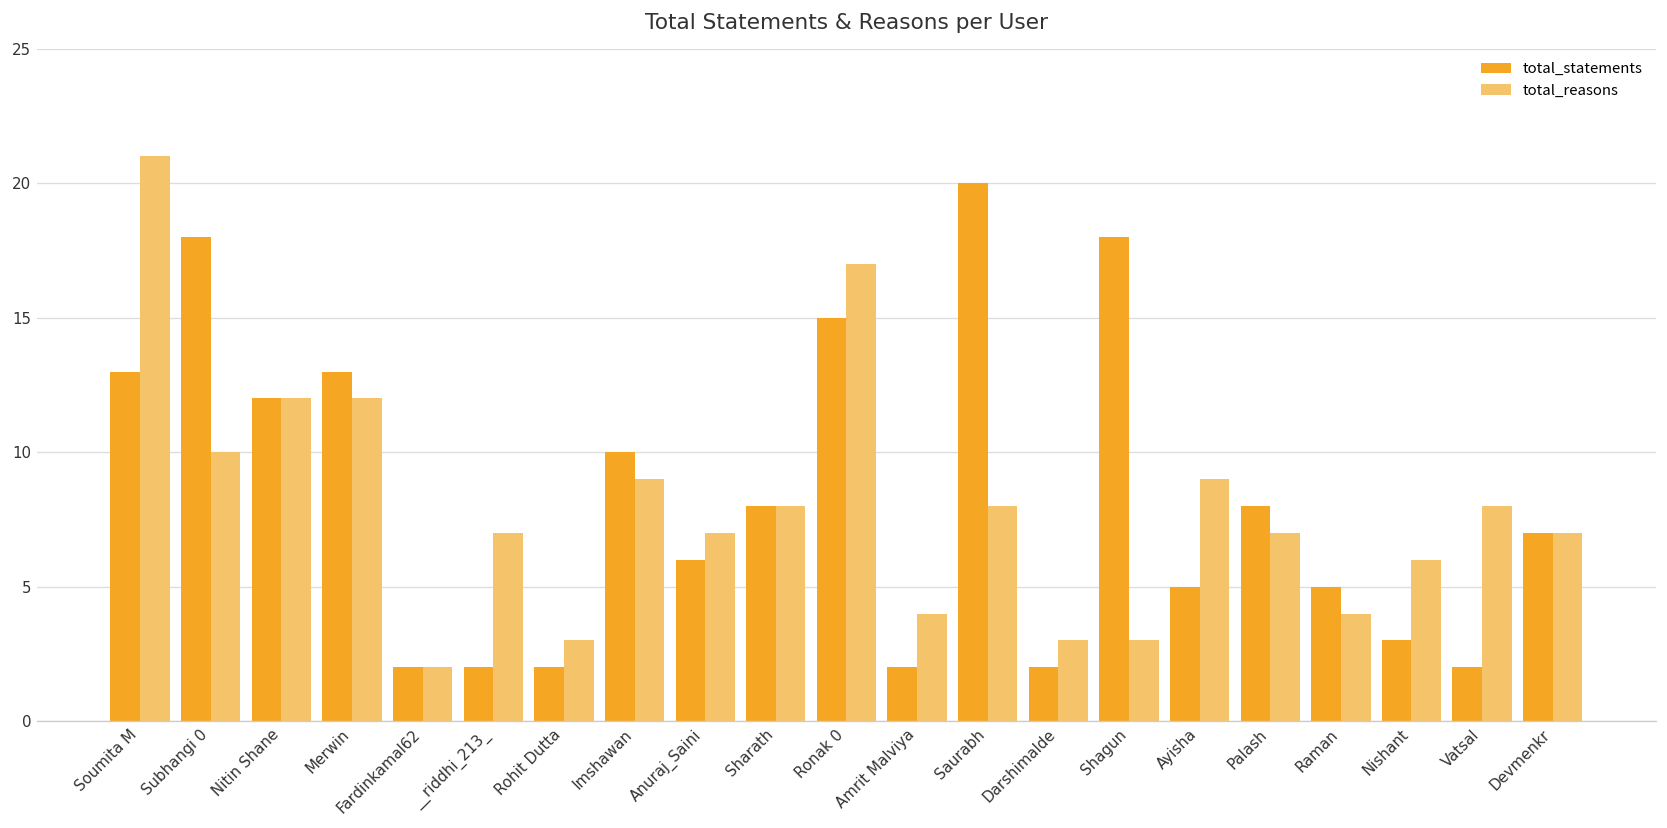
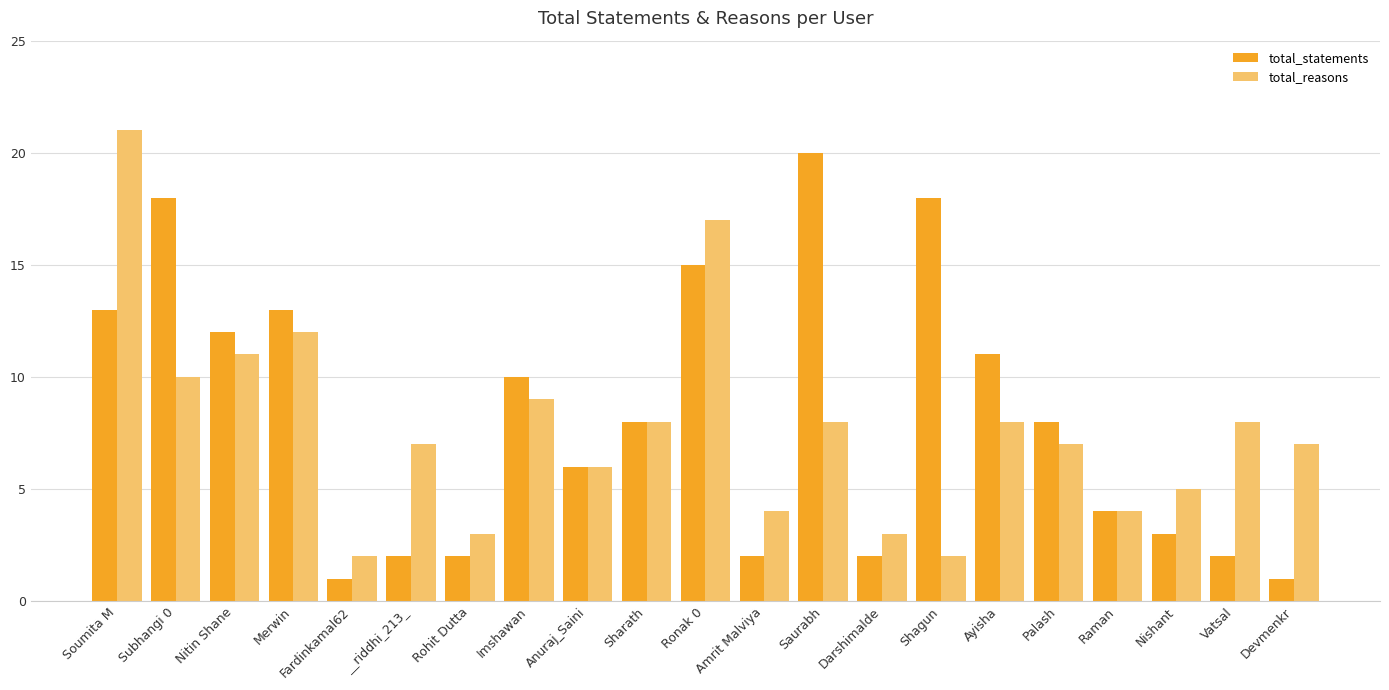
  {
    "total_statements": {
      "Soumita M": 13,
      "Subhangi 0": 18,
      "Nitin Shane": 12,
      "Merwin": 13,
-     "Fardinkamal62": 2,
+     "Fardinkamal62": 1,
      "__riddhi_213_": 2,
      "Rohit Dutta": 2,
      "Imshawan": 10,
      "Anuraj_Saini": 6,
      "Sharath": 8,
      "Ronak 0": 15,
      "Amrit Malviya": 2,
      "Saurabh": 20,
      "Darshimalde": 2,
      "Shagun": 18,
-     "Ayisha": 5,
+     "Ayisha": 11,
      "Palash": 8,
-     "Raman": 5,
+     "Raman": 4,
      "Nishant": 3,
      "Vatsal": 2,
-     "Devmenkr": 7
+     "Devmenkr": 1
    },
    "total_reasons": {
      "Soumita M": 21,
      "Subhangi 0": 10,
-     "Nitin Shane": 12,
+     "Nitin Shane": 11,
      "Merwin": 12,
      "Fardinkamal62": 2,
      "__riddhi_213_": 7,
      "Rohit Dutta": 3,
      "Imshawan": 9,
-     "Anuraj_Saini": 7,
+     "Anuraj_Saini": 6,
      "Sharath": 8,
      "Ronak 0": 17,
      "Amrit Malviya": 4,
      "Saurabh": 8,
      "Darshimalde": 3,
-     "Shagun": 3,
-     "Ayisha": 9,
+     "Shagun": 2,
+     "Ayisha": 8,
      "Palash": 7,
      "Raman": 4,
-     "Nishant": 6,
+     "Nishant": 5,
      "Vatsal": 8,
      "Devmenkr": 7
    }
  }
